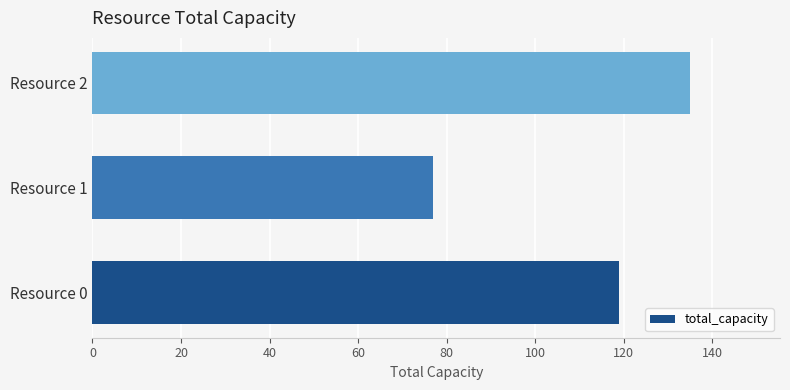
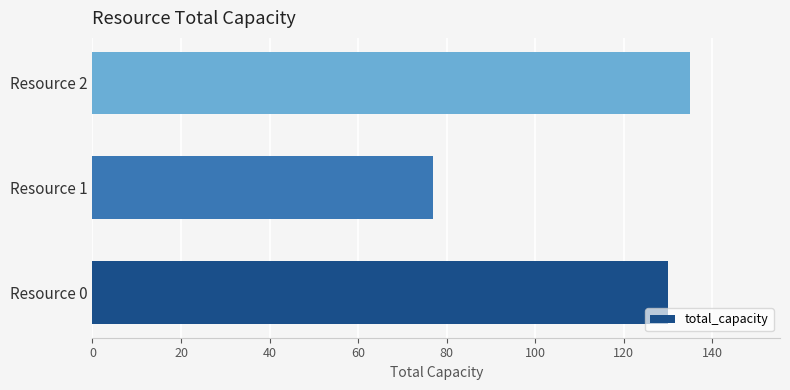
  {
    "Resource 2": 135,
    "Resource 1": 77,
-   "Resource 0": 119
+   "Resource 0": 130
  }
